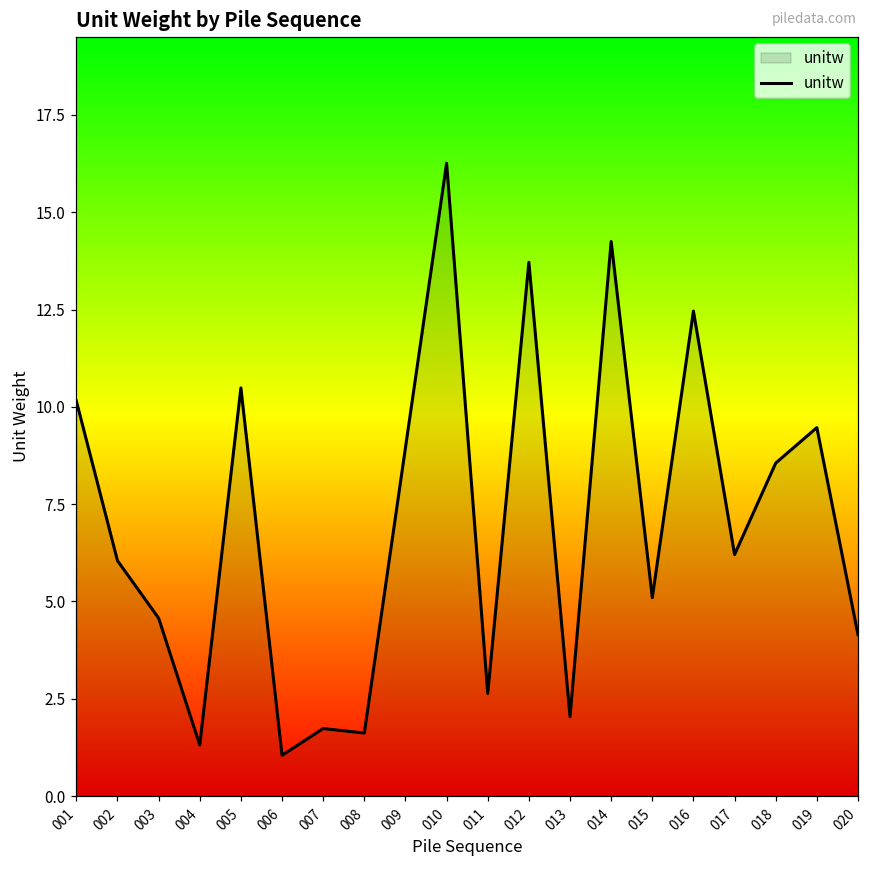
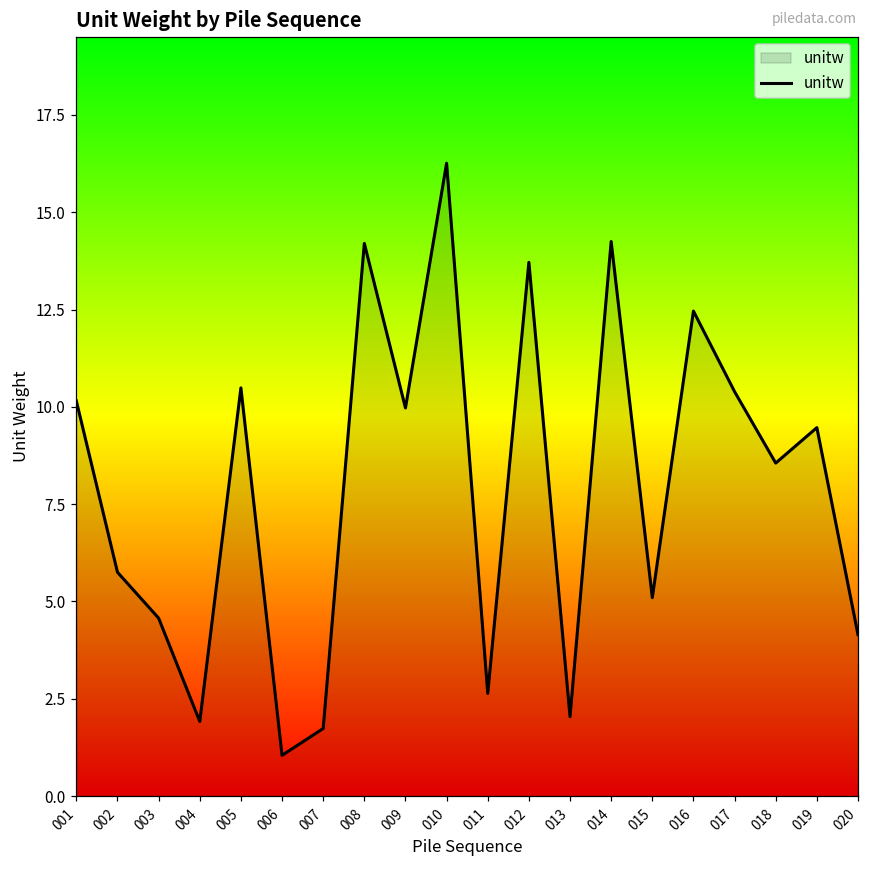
  {
    "001": 10.2,
-   "002": 6.0,
+   "002": 5.8,
    "003": 4.6,
-   "004": 1.3,
+   "004": 1.9,
    "005": 10.5,
    "006": 1.0,
    "007": 1.7,
-   "008": 1.6,
-   "009": 9.0,
+   "008": 14.2,
+   "009": 10.0,
    "010": 16.3,
    "011": 2.6,
    "012": 13.7,
    "013": 2.0,
    "014": 14.2,
    "015": 5.1,
    "016": 12.5,
-   "017": 6.2,
+   "017": 10.4,
    "018": 8.6,
    "019": 9.5,
    "020": 4.1
  }
